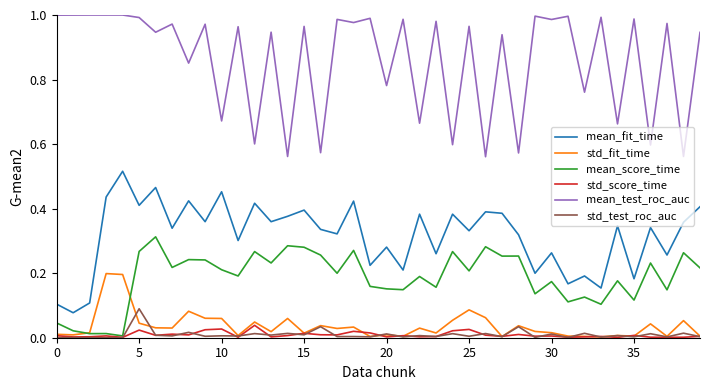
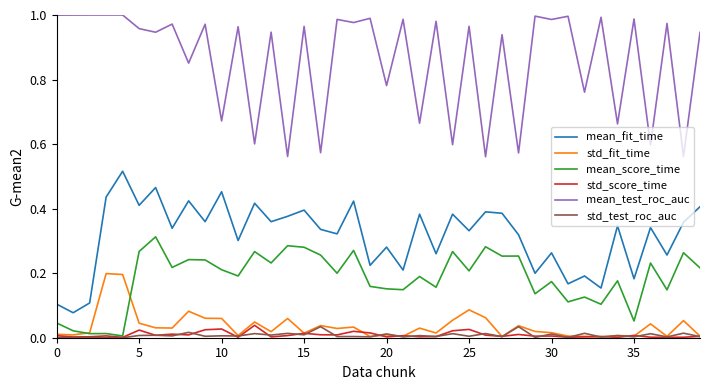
  {
    "mean_fit_time": {
      "0": 0.10,
      "5": 0.41,
      "10": 0.45,
      "15": 0.40,
      "20": 0.28,
      "25": 0.33,
      "30": 0.26,
      "35": 0.18
    },
    "std_fit_time": {
      "5": 0.05,
      "10": 0.06,
      "25": 0.09
    },
    "mean_score_time": {
      "0": 0.05,
      "5": 0.27,
      "10": 0.21,
      "15": 0.28,
      "20": 0.15,
      "25": 0.21,
      "30": 0.17,
-     "35": 0.12
+     "35": 0.05
    },
    "std_score_time": {
      "5": 0.02,
      "10": 0.03,
      "25": 0.03
    },
    "mean_test_roc_auc": {
      "0": 1.00,
-     "5": 0.99,
+     "5": 0.96,
      "10": 0.67,
      "15": 0.96,
      "20": 0.78,
      "25": 0.96,
      "30": 0.99,
      "35": 0.99
    },
    "std_test_roc_auc": {
-     "5": 0.09,
+     "5": 0.01,
      "10": 0.01,
      "25": 0.00
    }
  }
